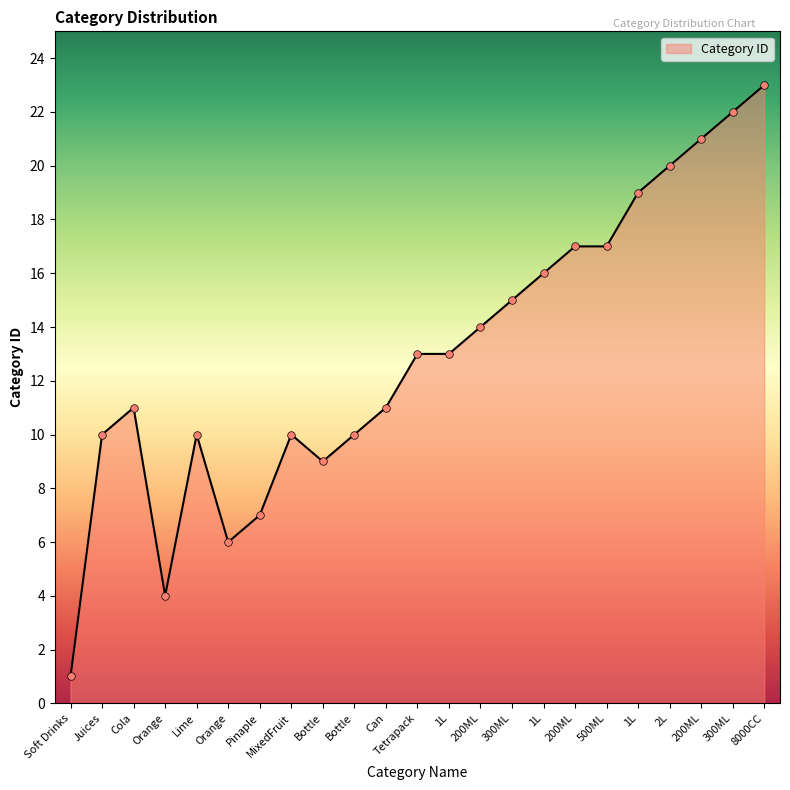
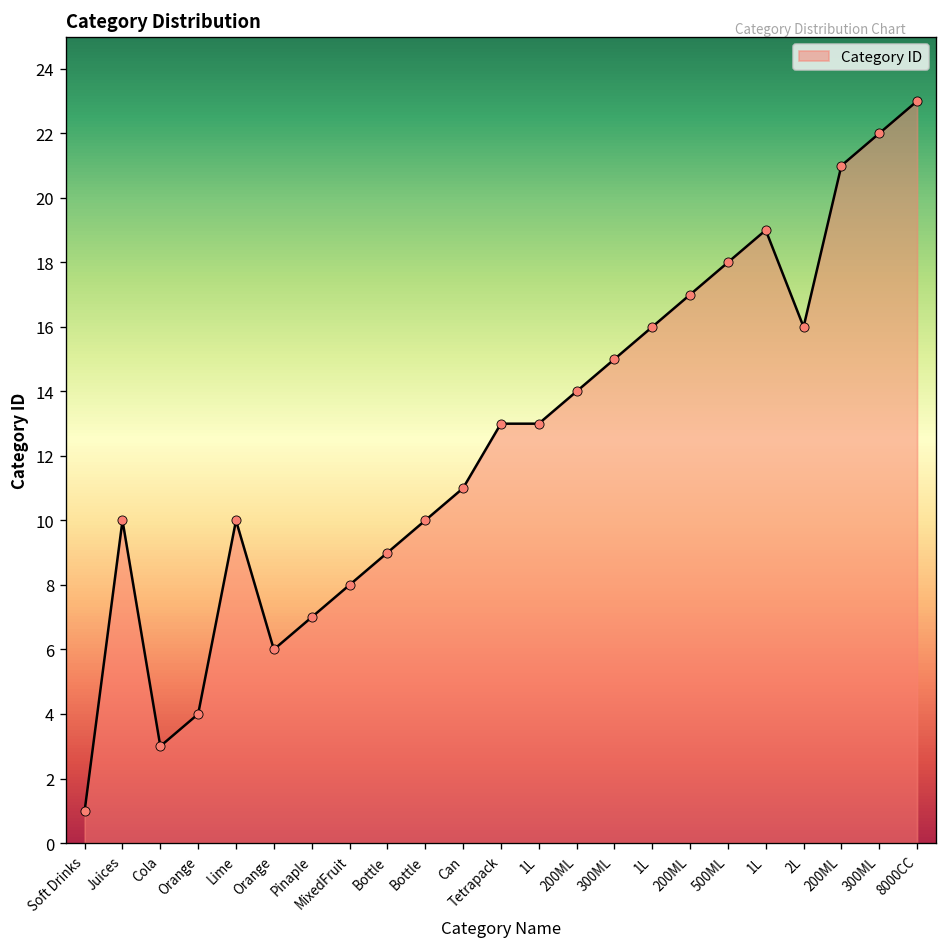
  {
    "Soft Drinks": 1,
    "Juices": 10,
-   "Cola": 11,
+   "Cola": 3,
    "Lime": 10,
    "Pinaple": 7,
-   "MixedFruit": 10,
+   "MixedFruit": 8,
    "Can": 11,
    "Tetrapack": 13,
-   "500ML": 17,
-   "2L": 20,
+   "500ML": 18,
+   "2L": 16,
    "8000CC": 23
  }
